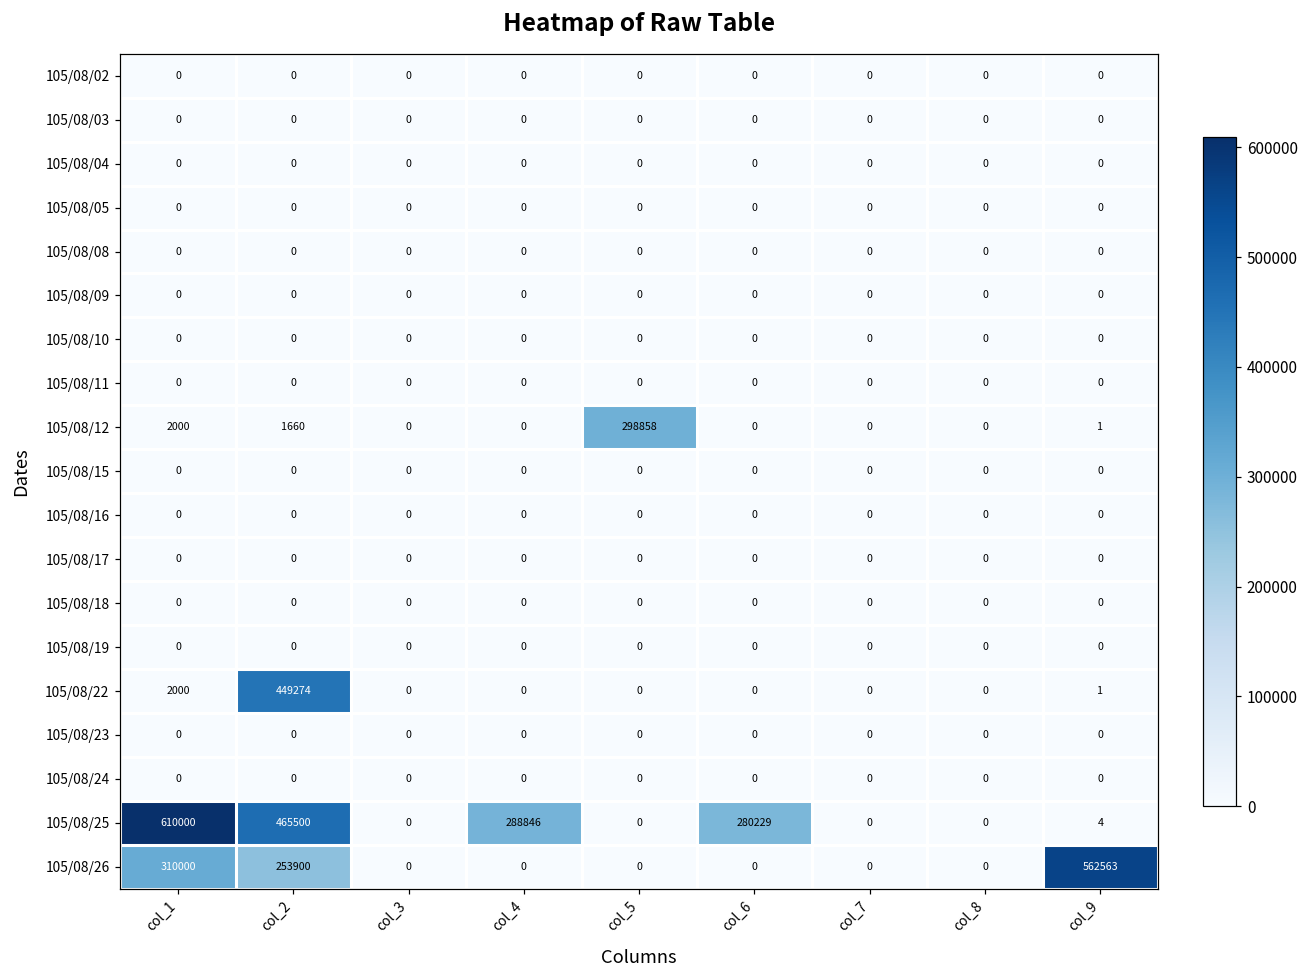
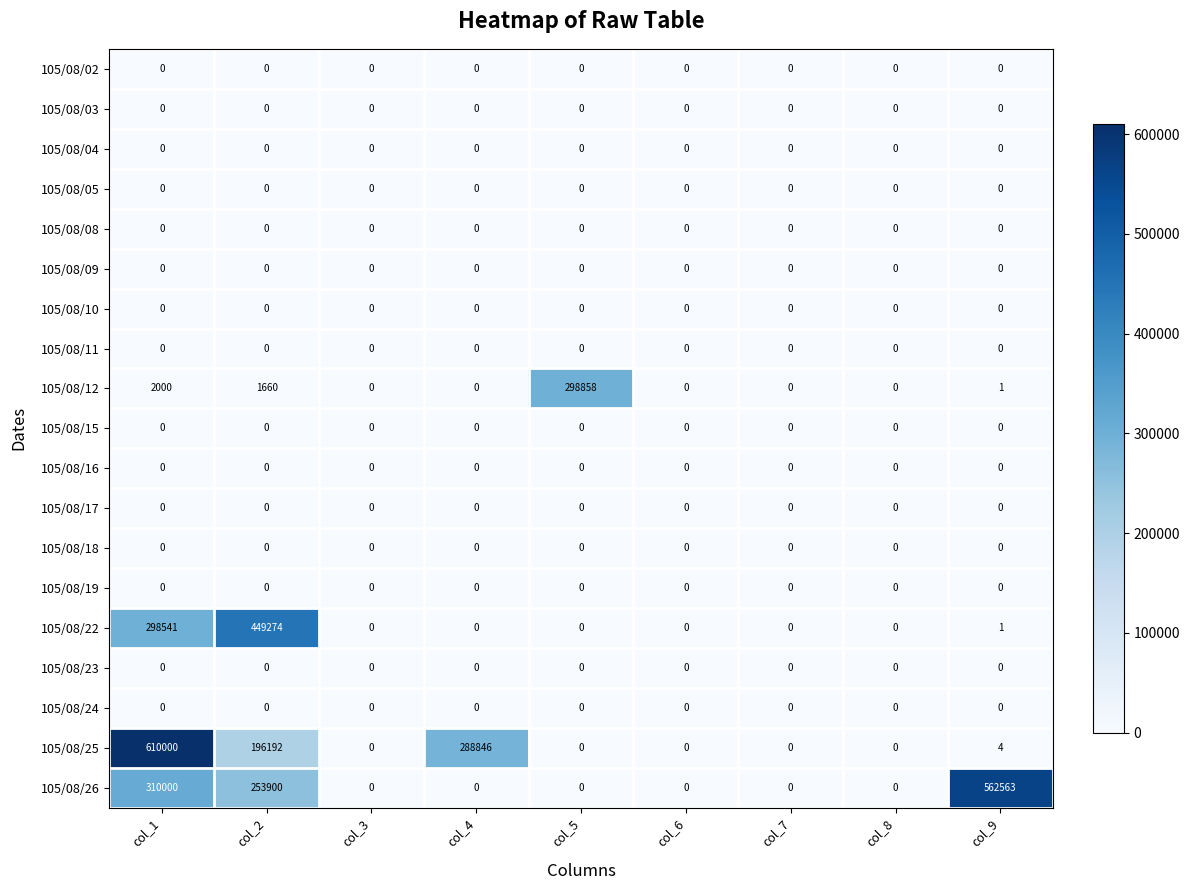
  {
    "105/08/02": {
      "col_1": 0,
      "col_2": 0,
      "col_3": 0,
      "col_4": 0,
      "col_5": 0,
      "col_6": 0,
      "col_7": 0,
      "col_8": 0,
      "col_9": 0
    },
    "105/08/03": {
      "col_1": 0,
      "col_2": 0,
      "col_3": 0,
      "col_4": 0,
      "col_5": 0,
      "col_6": 0,
      "col_7": 0,
      "col_8": 0,
      "col_9": 0
    },
    "105/08/04": {
      "col_1": 0,
      "col_2": 0,
      "col_3": 0,
      "col_4": 0,
      "col_5": 0,
      "col_6": 0,
      "col_7": 0,
      "col_8": 0,
      "col_9": 0
    },
    "105/08/05": {
      "col_1": 0,
      "col_2": 0,
      "col_3": 0,
      "col_4": 0,
      "col_5": 0,
      "col_6": 0,
      "col_7": 0,
      "col_8": 0,
      "col_9": 0
    },
    "105/08/08": {
      "col_1": 0,
      "col_2": 0,
      "col_3": 0,
      "col_4": 0,
      "col_5": 0,
      "col_6": 0,
      "col_7": 0,
      "col_8": 0,
      "col_9": 0
    },
    "105/08/09": {
      "col_1": 0,
      "col_2": 0,
      "col_3": 0,
      "col_4": 0,
      "col_5": 0,
      "col_6": 0,
      "col_7": 0,
      "col_8": 0,
      "col_9": 0
    },
    "105/08/10": {
      "col_1": 0,
      "col_2": 0,
      "col_3": 0,
      "col_4": 0,
      "col_5": 0,
      "col_6": 0,
      "col_7": 0,
      "col_8": 0,
      "col_9": 0
    },
    "105/08/11": {
      "col_1": 0,
      "col_2": 0,
      "col_3": 0,
      "col_4": 0,
      "col_5": 0,
      "col_6": 0,
      "col_7": 0,
      "col_8": 0,
      "col_9": 0
    },
    "105/08/12": {
      "col_1": 2000,
      "col_2": 1660,
      "col_3": 0,
      "col_4": 0,
      "col_5": 298858,
      "col_6": 0,
      "col_7": 0,
      "col_8": 0,
      "col_9": 1
    },
    "105/08/15": {
      "col_1": 0,
      "col_2": 0,
      "col_3": 0,
      "col_4": 0,
      "col_5": 0,
      "col_6": 0,
      "col_7": 0,
      "col_8": 0,
      "col_9": 0
    },
    "105/08/16": {
      "col_1": 0,
      "col_2": 0,
      "col_3": 0,
      "col_4": 0,
      "col_5": 0,
      "col_6": 0,
      "col_7": 0,
      "col_8": 0,
      "col_9": 0
    },
    "105/08/17": {
      "col_1": 0,
      "col_2": 0,
      "col_3": 0,
      "col_4": 0,
      "col_5": 0,
      "col_6": 0,
      "col_7": 0,
      "col_8": 0,
      "col_9": 0
    },
    "105/08/18": {
      "col_1": 0,
      "col_2": 0,
      "col_3": 0,
      "col_4": 0,
      "col_5": 0,
      "col_6": 0,
      "col_7": 0,
      "col_8": 0,
      "col_9": 0
    },
    "105/08/19": {
      "col_1": 0,
      "col_2": 0,
      "col_3": 0,
      "col_4": 0,
      "col_5": 0,
      "col_6": 0,
      "col_7": 0,
      "col_8": 0,
      "col_9": 0
    },
    "105/08/22": {
-     "col_1": 2000,
+     "col_1": 298541,
      "col_2": 449274,
      "col_3": 0,
      "col_4": 0,
      "col_5": 0,
      "col_6": 0,
      "col_7": 0,
      "col_8": 0,
      "col_9": 1
    },
    "105/08/23": {
      "col_1": 0,
      "col_2": 0,
      "col_3": 0,
      "col_4": 0,
      "col_5": 0,
      "col_6": 0,
      "col_7": 0,
      "col_8": 0,
      "col_9": 0
    },
    "105/08/24": {
      "col_1": 0,
      "col_2": 0,
      "col_3": 0,
      "col_4": 0,
      "col_5": 0,
      "col_6": 0,
      "col_7": 0,
      "col_8": 0,
      "col_9": 0
    },
    "105/08/25": {
      "col_1": 610000,
-     "col_2": 465500,
+     "col_2": 196192,
      "col_3": 0,
      "col_4": 288846,
      "col_5": 0,
-     "col_6": 280229,
+     "col_6": 0,
      "col_7": 0,
      "col_8": 0,
      "col_9": 4
    },
    "105/08/26": {
      "col_1": 310000,
      "col_2": 253900,
      "col_3": 0,
      "col_4": 0,
      "col_5": 0,
      "col_6": 0,
      "col_7": 0,
      "col_8": 0,
      "col_9": 562563
    }
  }
